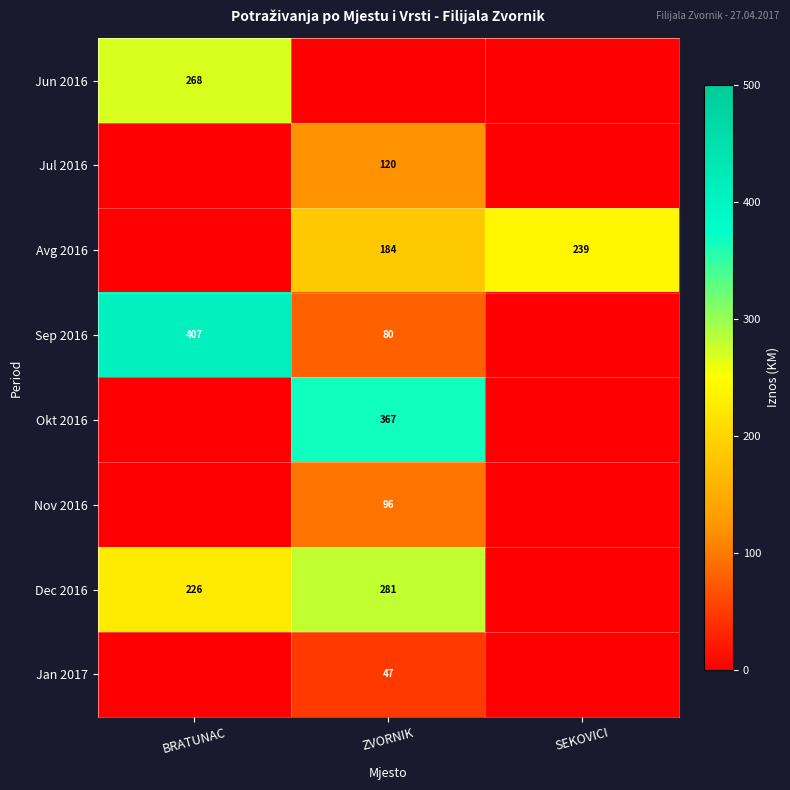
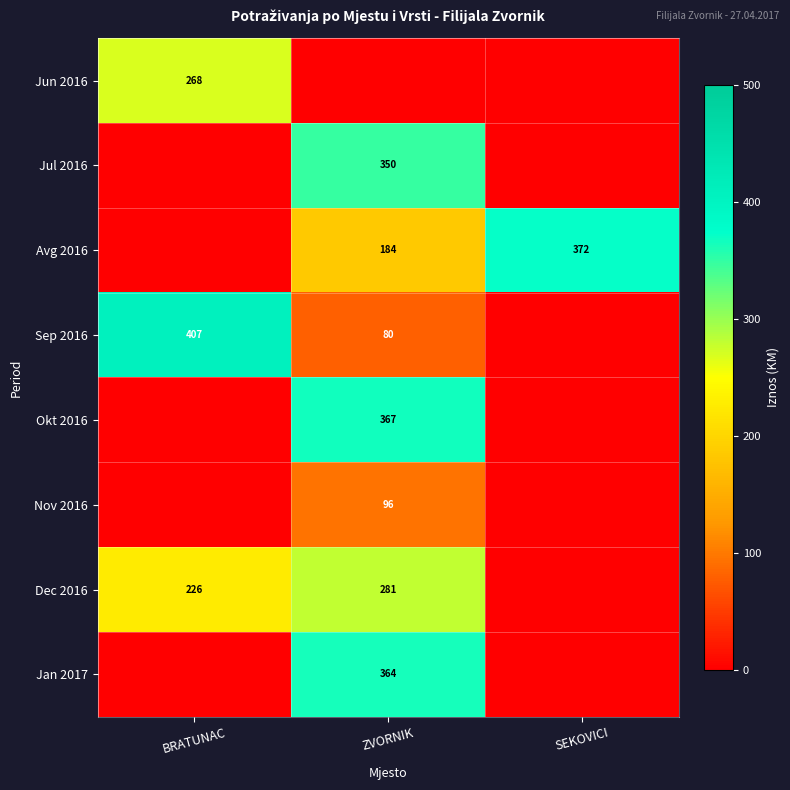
  {
    "Jun 2016": {
      "BRATUNAC": 268
    },
    "Jul 2016": {
-     "ZVORNIK": 120
+     "ZVORNIK": 350
    },
    "Avg 2016": {
      "ZVORNIK": 184,
-     "SEKOVICI": 239
+     "SEKOVICI": 372
    },
    "Sep 2016": {
      "BRATUNAC": 407,
      "ZVORNIK": 80
    },
    "Okt 2016": {
      "ZVORNIK": 367
    },
    "Nov 2016": {
      "ZVORNIK": 96
    },
    "Dec 2016": {
      "BRATUNAC": 226,
      "ZVORNIK": 281
    },
    "Jan 2017": {
-     "ZVORNIK": 47
+     "ZVORNIK": 364
    }
  }
